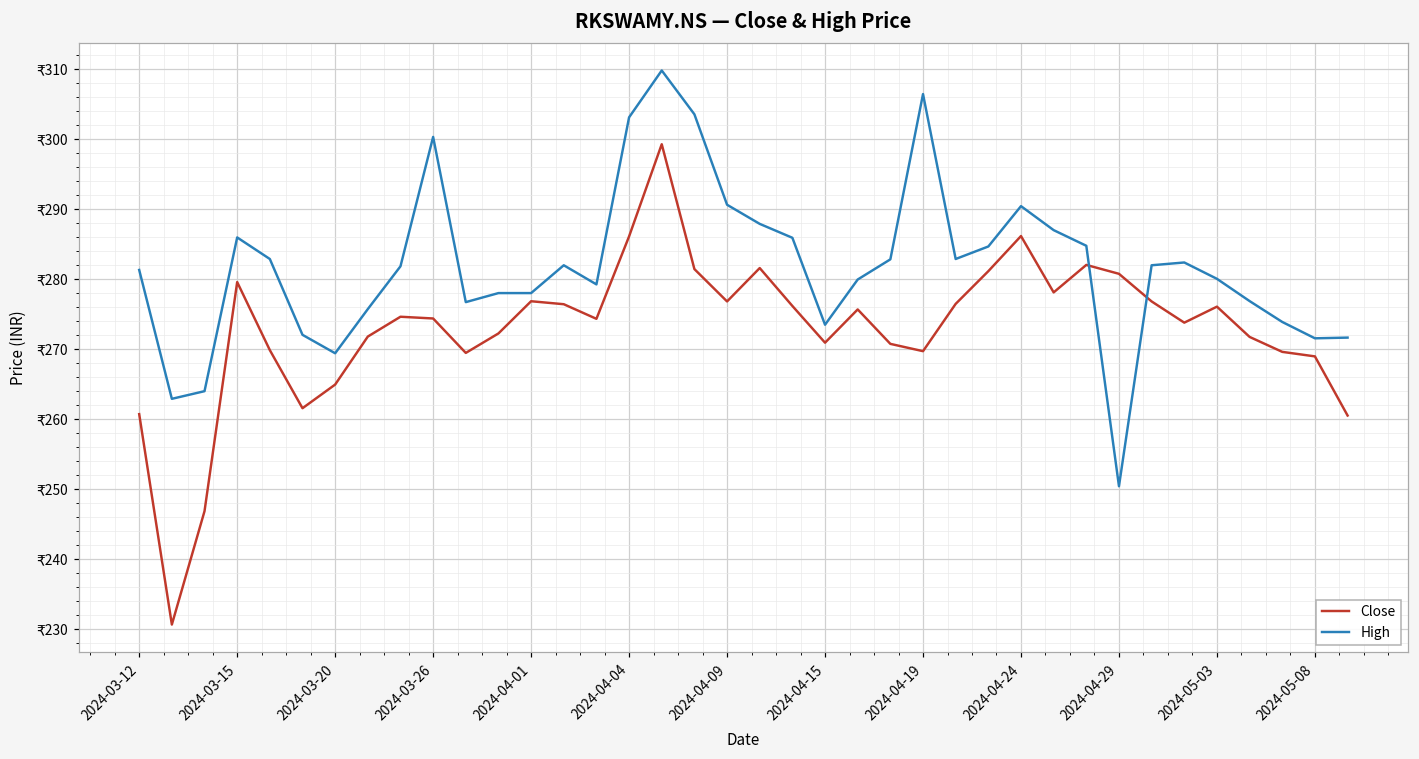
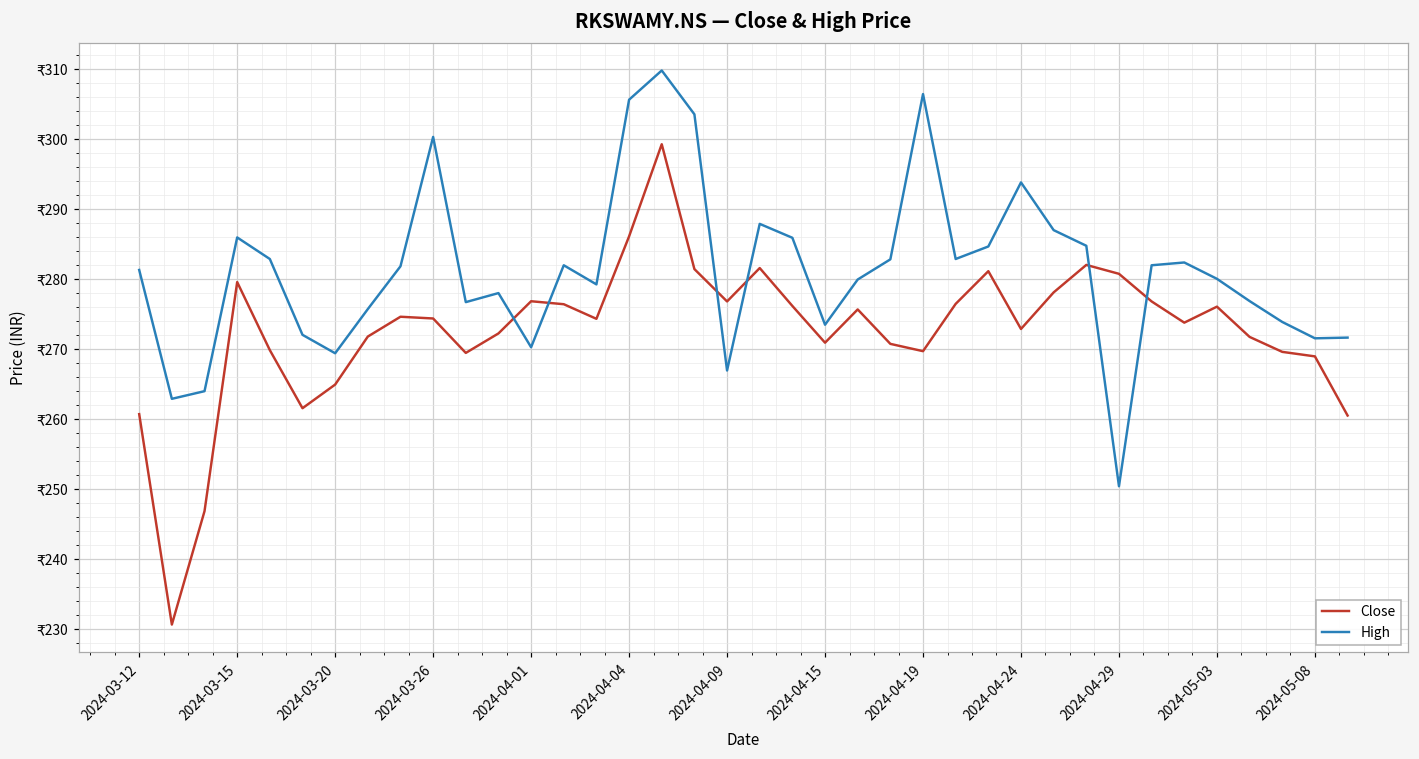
  {
    "Close": {
      "2024-03-12": "₹261",
      "2024-03-15": "₹280",
      "2024-03-20": "₹265",
      "2024-03-26": "₹274",
      "2024-04-01": "₹277",
      "2024-04-04": "₹286",
      "2024-04-09": "₹277",
      "2024-04-15": "₹271",
      "2024-04-19": "₹270",
-     "2024-04-24": "₹286",
+     "2024-04-24": "₹273",
      "2024-04-29": "₹281",
      "2024-05-03": "₹276",
      "2024-05-08": "₹269"
    },
    "High": {
      "2024-03-12": "₹281",
      "2024-03-15": "₹286",
      "2024-03-20": "₹269",
      "2024-03-26": "₹300",
-     "2024-04-01": "₹278",
-     "2024-04-04": "₹303",
-     "2024-04-09": "₹291",
+     "2024-04-01": "₹270",
+     "2024-04-04": "₹306",
+     "2024-04-09": "₹267",
      "2024-04-15": "₹273",
      "2024-04-19": "₹306",
-     "2024-04-24": "₹290",
+     "2024-04-24": "₹294",
      "2024-04-29": "₹250",
      "2024-05-03": "₹280",
      "2024-05-08": "₹272"
    }
  }
